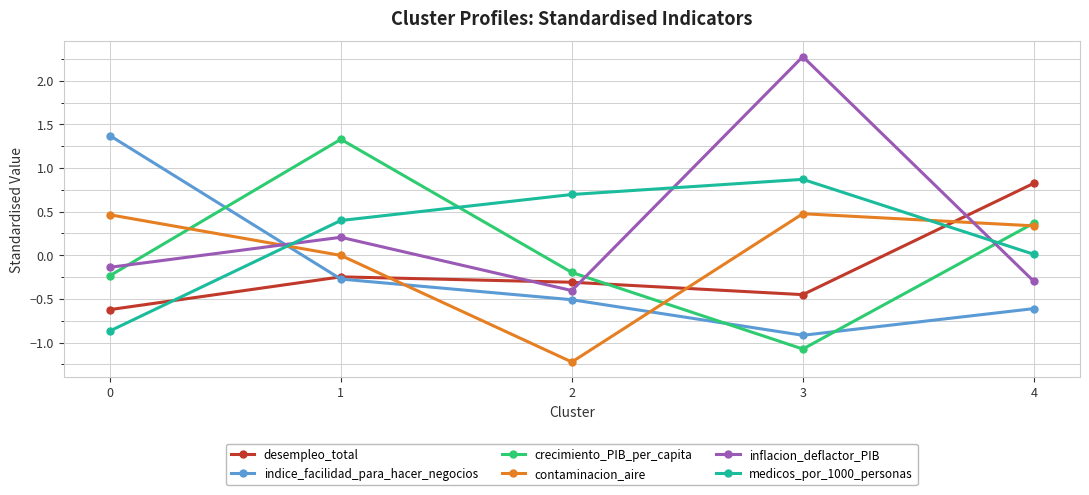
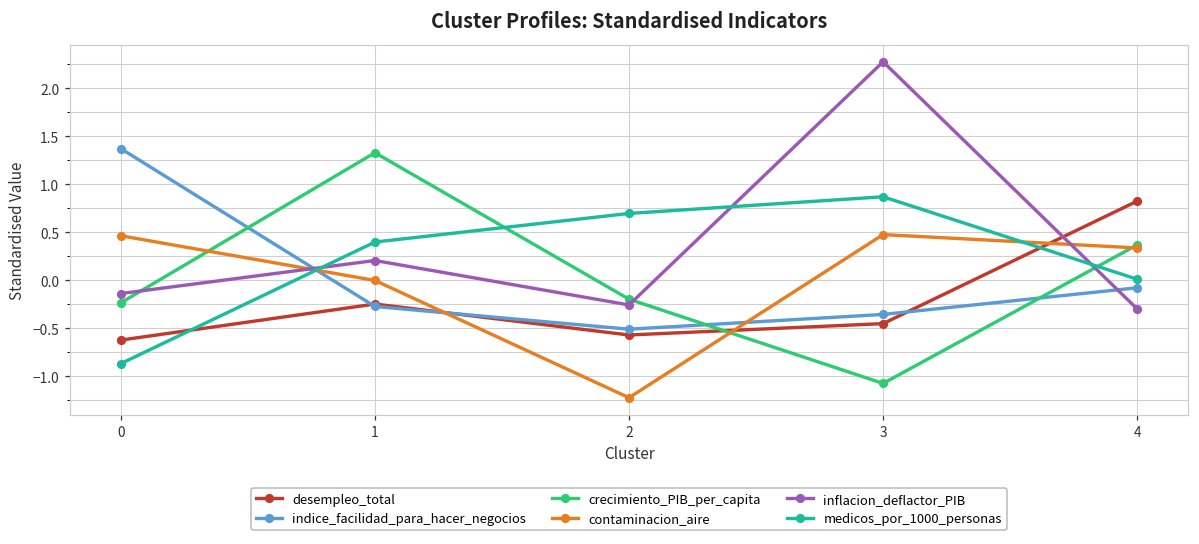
  {
    "desempleo_total": {
      "0": -0.6,
-     "2": -0.3,
+     "2": -0.6,
      "3": -0.5,
      "4": 0.8
    },
    "indice_facilidad_para_hacer_negocios": {
      "0": 1.4,
      "2": -0.5,
-     "3": -0.9,
-     "4": -0.6
+     "3": -0.4,
+     "4": -0.1
    },
    "contaminacion_aire": {
      "0": 0.5,
      "1": 0.0,
      "2": -1.2,
      "3": 0.5,
      "4": 0.3
    },
    "inflacion_deflactor_PIB": {
      "0": -0.1,
      "1": 0.2,
-     "2": -0.4,
+     "2": -0.3,
      "3": 2.3,
      "4": -0.3
    }
  }
